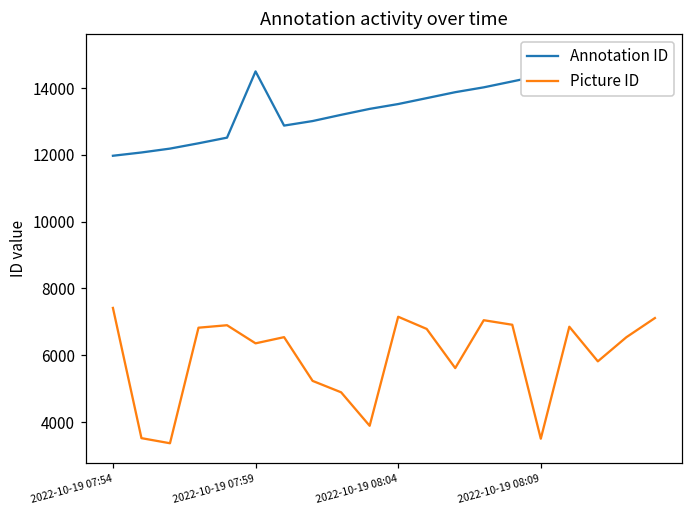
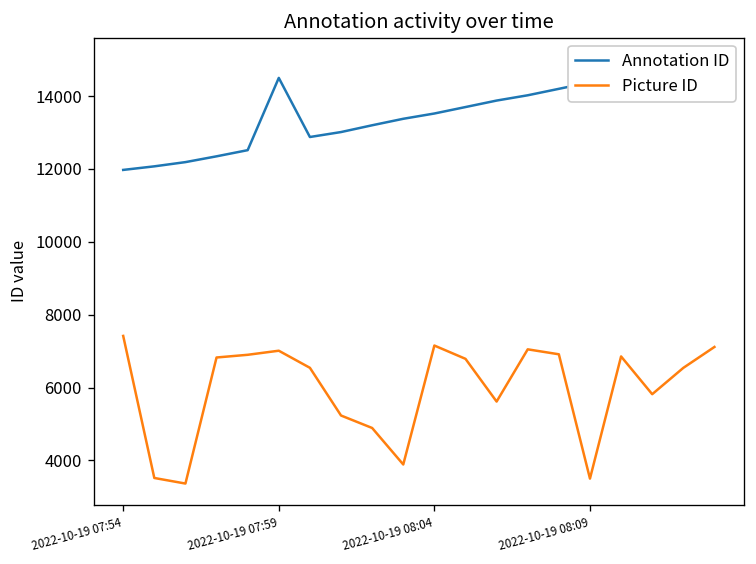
  {
    "Annotation ID": {
      "2022-10-19 07:54": 12000,
      "2022-10-19 07:59": 14500,
      "2022-10-19 08:04": 13500
    },
    "Picture ID": {
      "2022-10-19 07:54": 7400,
-     "2022-10-19 07:59": 6400,
+     "2022-10-19 07:59": 7000,
      "2022-10-19 08:04": 7200,
      "2022-10-19 08:09": 3500
    }
  }
